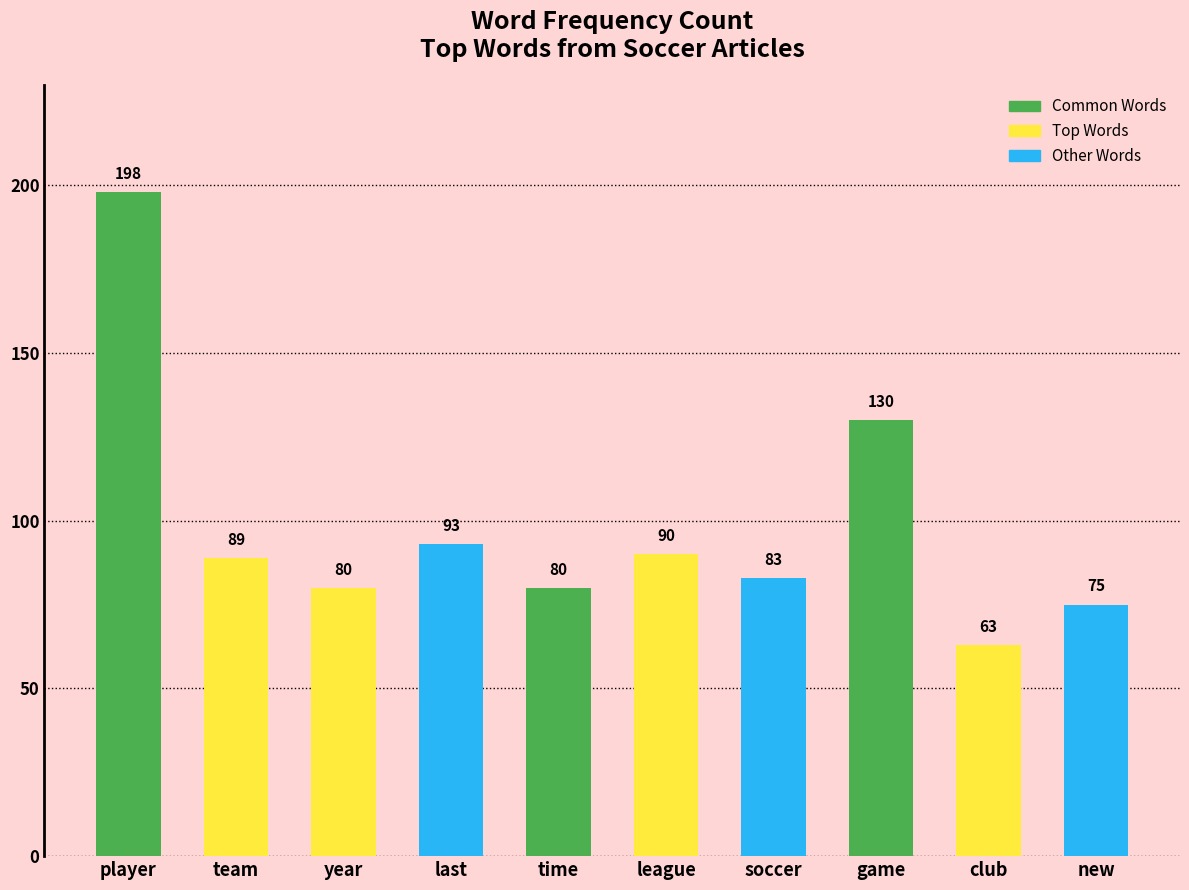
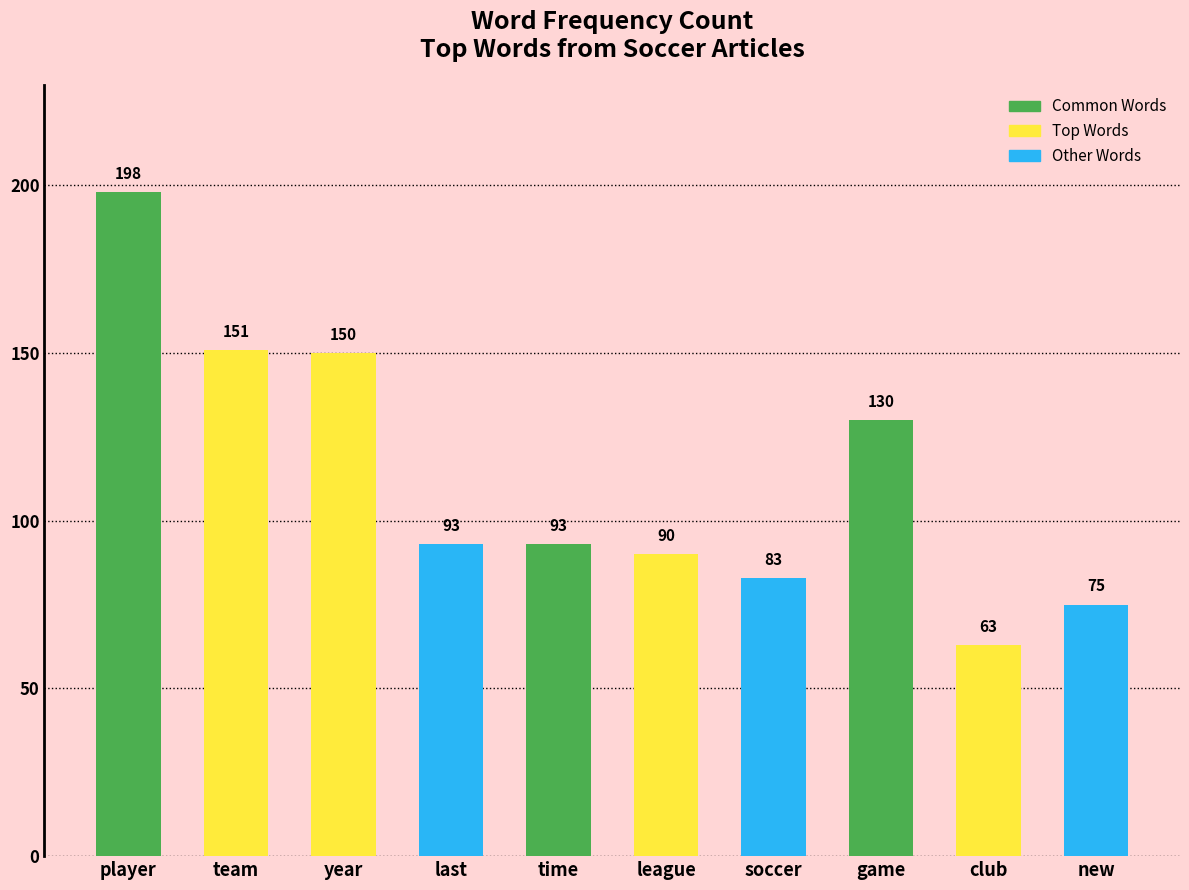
  {
    "player": 198,
-   "team": 89,
-   "year": 80,
+   "team": 151,
+   "year": 150,
    "last": 93,
-   "time": 80,
+   "time": 93,
    "league": 90,
    "soccer": 83,
    "game": 130,
    "club": 63,
    "new": 75
  }
